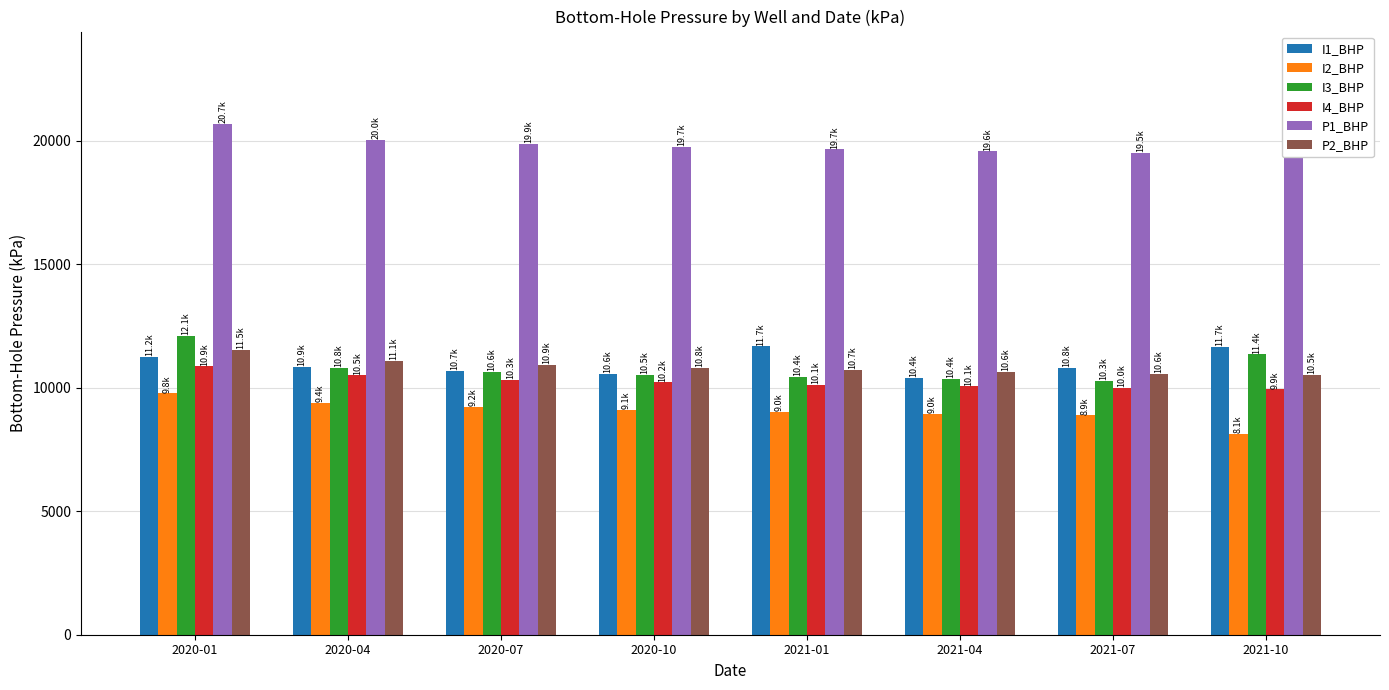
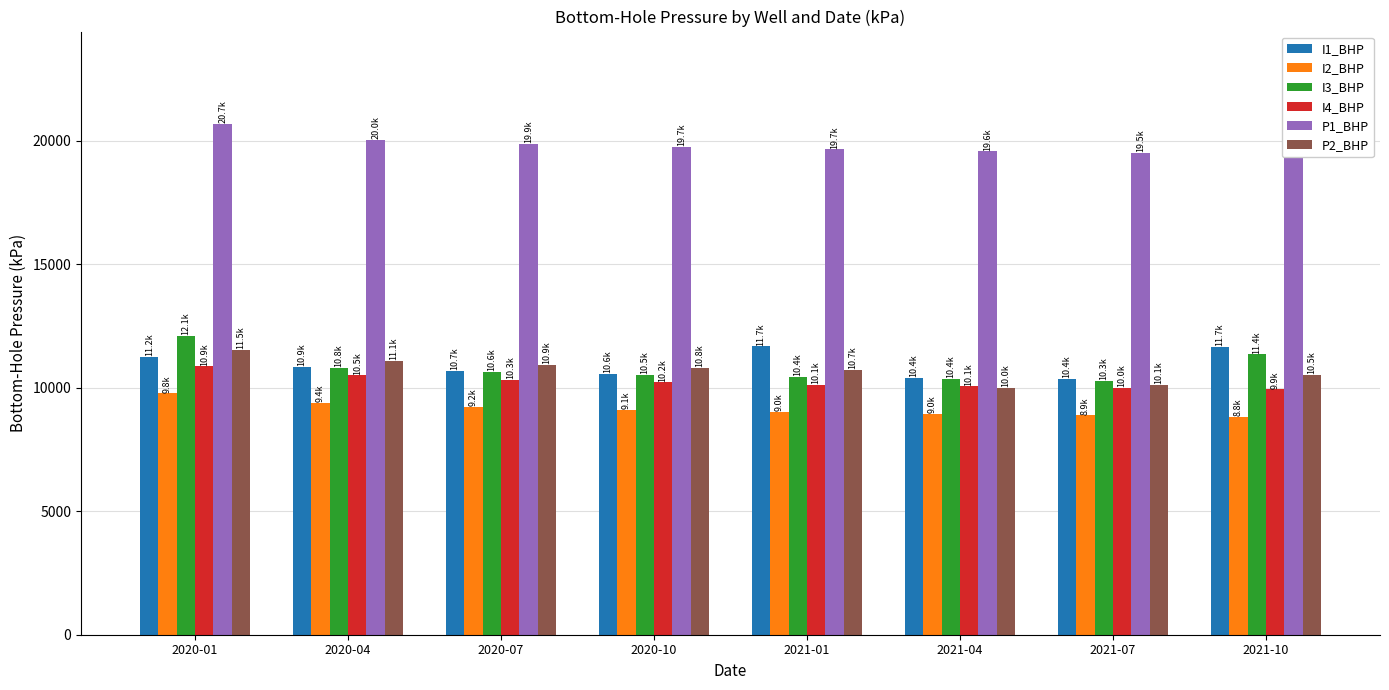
  {
    "I1_BHP": {
      "2020-01": "11.2k",
      "2020-04": "10.9k",
      "2020-07": "10.7k",
      "2020-10": "10.6k",
      "2021-01": "11.7k",
      "2021-04": "10.4k",
-     "2021-07": "10.8k",
+     "2021-07": "10.4k",
      "2021-10": "11.7k"
    },
    "I2_BHP": {
      "2020-01": "9.8k",
      "2020-04": "9.4k",
      "2020-07": "9.2k",
      "2020-10": "9.1k",
      "2021-01": "9.0k",
      "2021-04": "9.0k",
      "2021-07": "8.9k",
-     "2021-10": "8.1k"
+     "2021-10": "8.8k"
    },
    "I3_BHP": {
      "2020-01": "12.1k",
      "2020-04": "10.8k",
      "2020-07": "10.6k",
      "2020-10": "10.5k",
      "2021-01": "10.4k",
      "2021-04": "10.4k",
      "2021-07": "10.3k",
      "2021-10": "11.4k"
    },
    "I4_BHP": {
      "2020-01": "10.9k",
      "2020-04": "10.5k",
      "2020-07": "10.3k",
      "2020-10": "10.2k",
      "2021-01": "10.1k",
      "2021-04": "10.1k",
      "2021-07": "10.0k",
      "2021-10": "9.9k"
    },
    "P1_BHP": {
      "2020-01": "20.7k",
      "2020-04": "20.0k",
      "2020-07": "19.9k",
      "2020-10": "19.7k",
      "2021-01": "19.7k",
      "2021-04": "19.6k",
      "2021-07": "19.5k"
    },
    "P2_BHP": {
      "2020-01": "11.5k",
      "2020-04": "11.1k",
      "2020-07": "10.9k",
      "2020-10": "10.8k",
      "2021-01": "10.7k",
-     "2021-04": "10.6k",
-     "2021-07": "10.6k",
+     "2021-04": "10.0k",
+     "2021-07": "10.1k",
      "2021-10": "10.5k"
    }
  }
